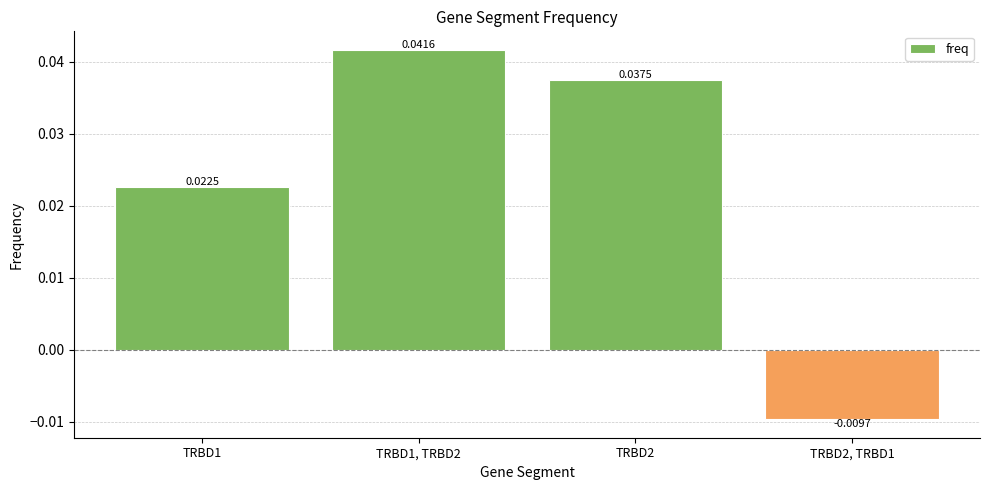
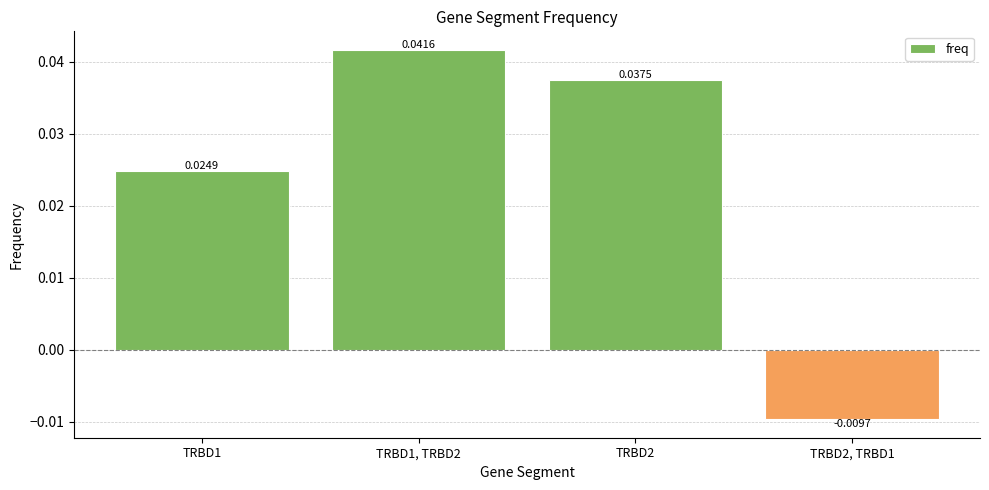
  {
-   "TRBD1": 0.0225,
+   "TRBD1": 0.0249,
    "TRBD1, TRBD2": 0.0416,
    "TRBD2": 0.0375,
    "TRBD2, TRBD1": -0.0097
  }
